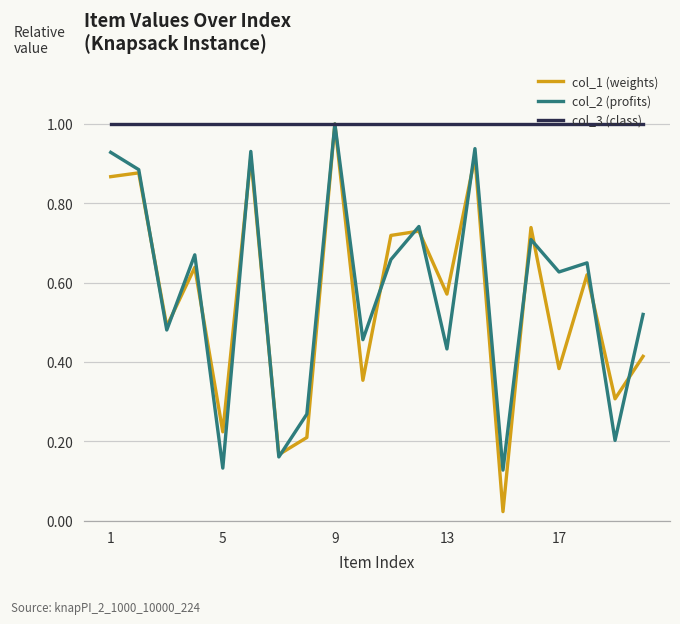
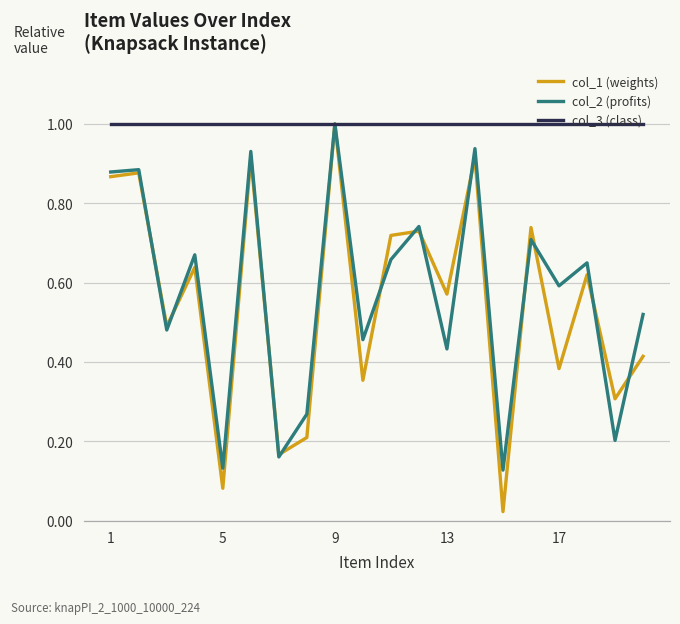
  {
    "col_1 (weights)": {
      "1": 0.87,
-     "5": 0.22,
+     "5": 0.08,
      "13": 0.57,
      "17": 0.38
    },
    "col_2 (profits)": {
-     "1": 0.93,
+     "1": 0.88,
      "5": 0.13,
      "13": 0.43,
-     "17": 0.63
+     "17": 0.59
    },
    "col_3 (class)": {
      "1": 1.00,
      "5": 1.00,
      "13": 1.00,
      "17": 1.00
    }
  }
